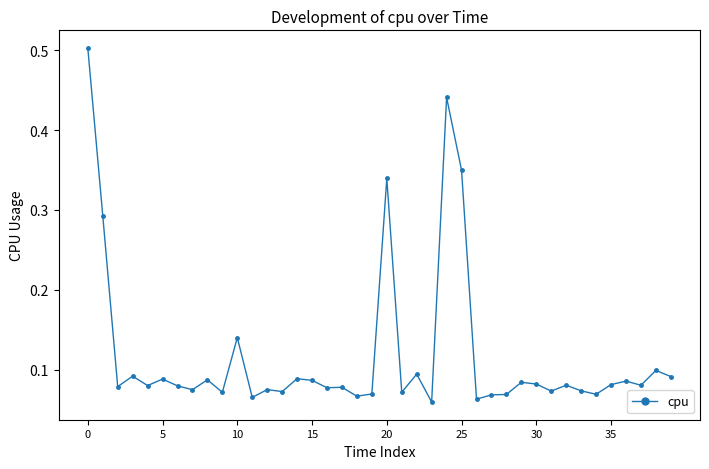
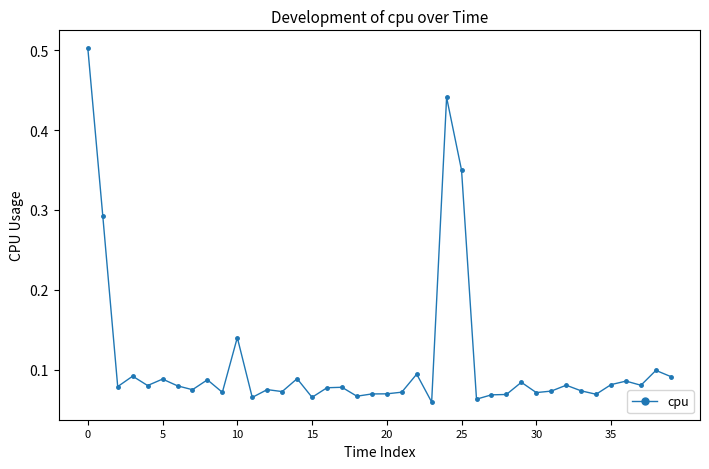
  {
    "0": 0.50,
    "5": 0.09,
    "10": 0.14,
-   "15": 0.09,
-   "20": 0.34,
+   "15": 0.07,
+   "20": 0.07,
    "25": 0.35,
-   "30": 0.08,
+   "30": 0.07,
    "35": 0.08
  }
